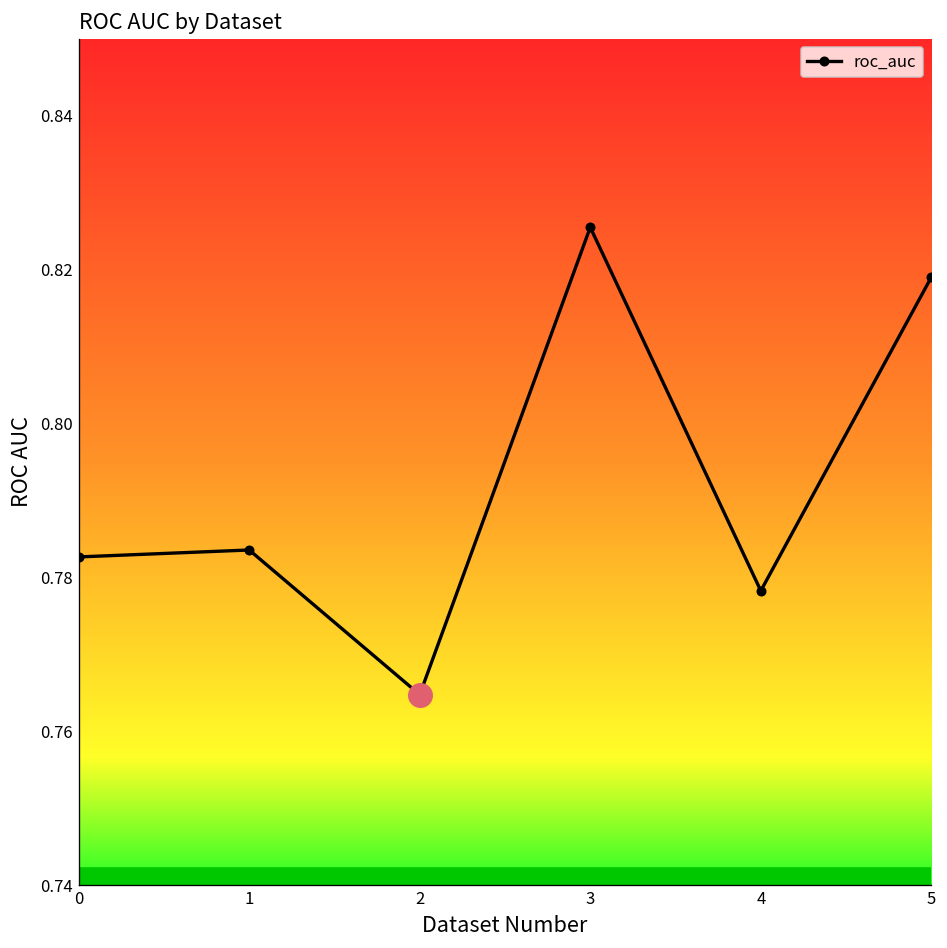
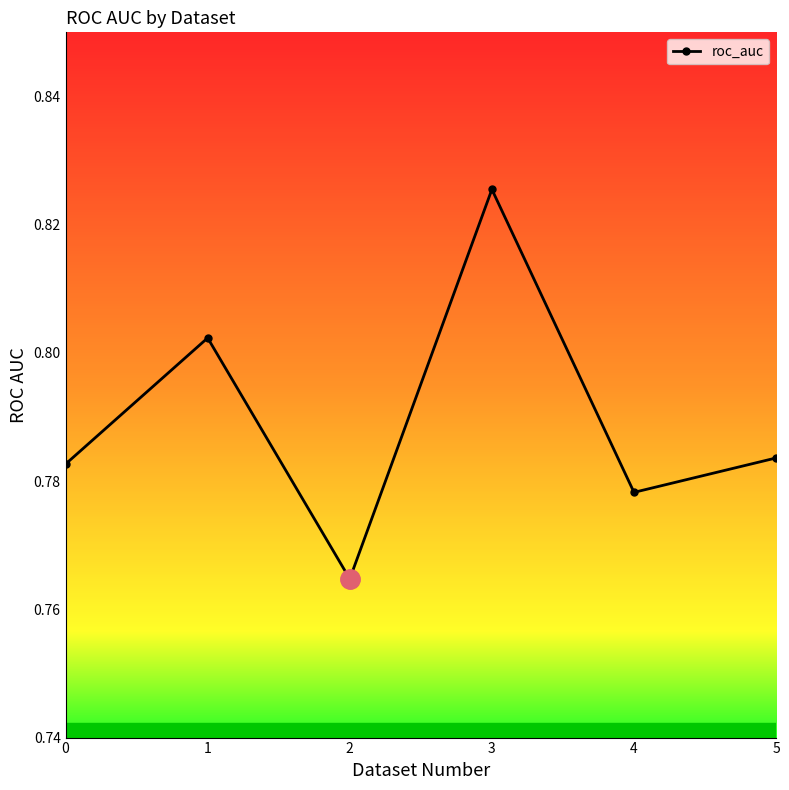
  {
    "roc_auc": {
      "0": 0.783,
-     "1": 0.784,
+     "1": 0.802,
      "3": 0.826,
      "4": 0.778,
-     "5": 0.819
+     "5": 0.784
    }
  }
